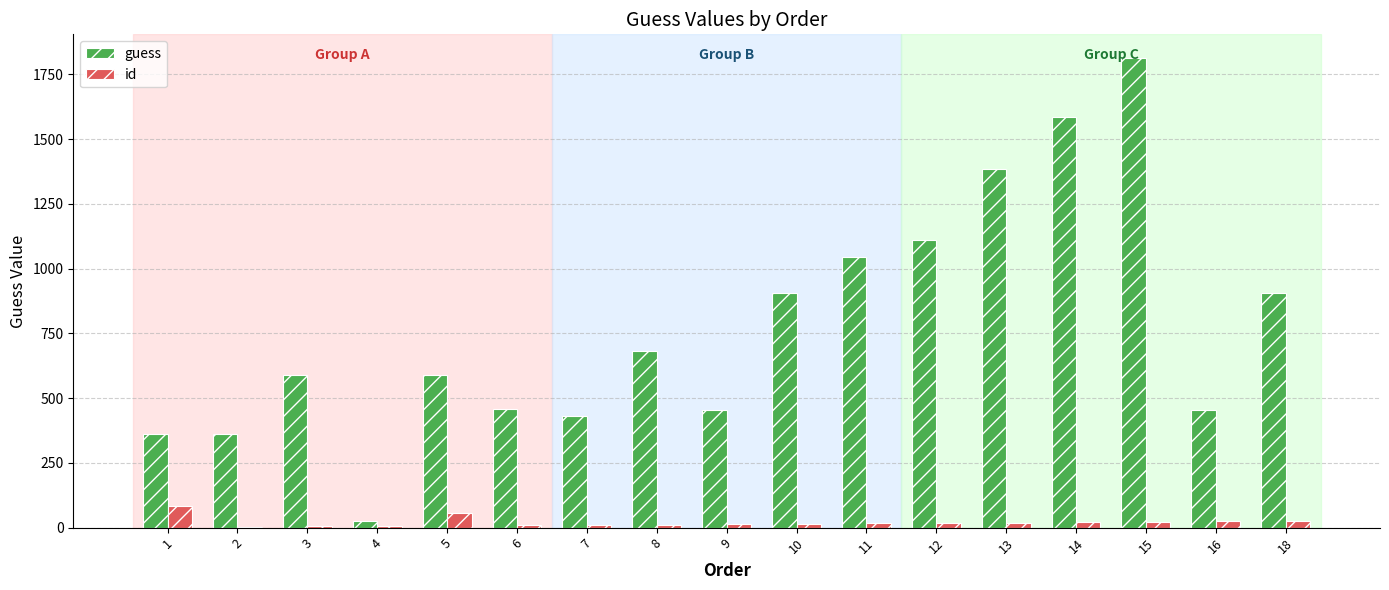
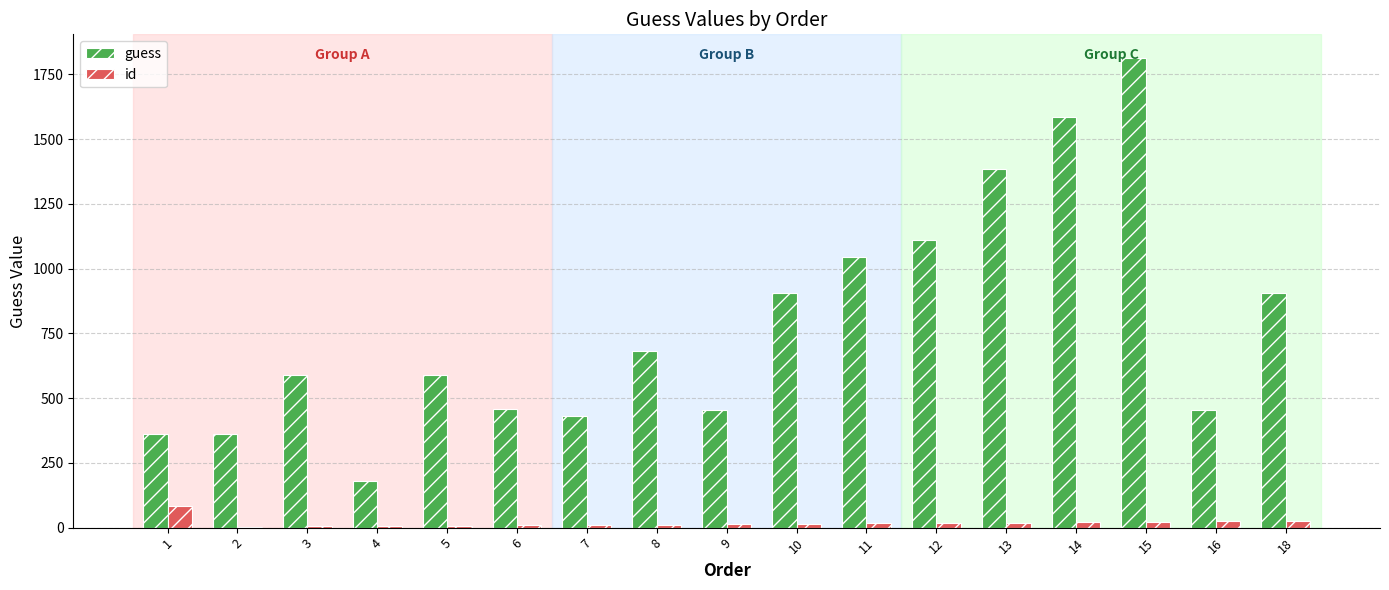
  {
    "guess": {
      "1": 360,
      "2": 360,
      "3": 590,
-     "4": 20,
+     "4": 180,
      "5": 590,
      "6": 460,
      "7": 430,
      "8": 680,
      "9": 450,
      "10": 910,
      "11": 1040,
      "12": 1110,
      "13": 1380,
      "14": 1590,
      "15": 1810,
      "16": 450,
      "18": 910
    },
    "id": {
      "1": 80,
-     "5": 60,
+     "5": 10,
      "7": 10,
      "8": 10,
      "9": 10,
      "10": 20,
      "11": 20,
      "12": 20,
      "13": 20,
      "14": 20,
      "15": 20,
      "16": 20,
      "18": 30
    }
  }
